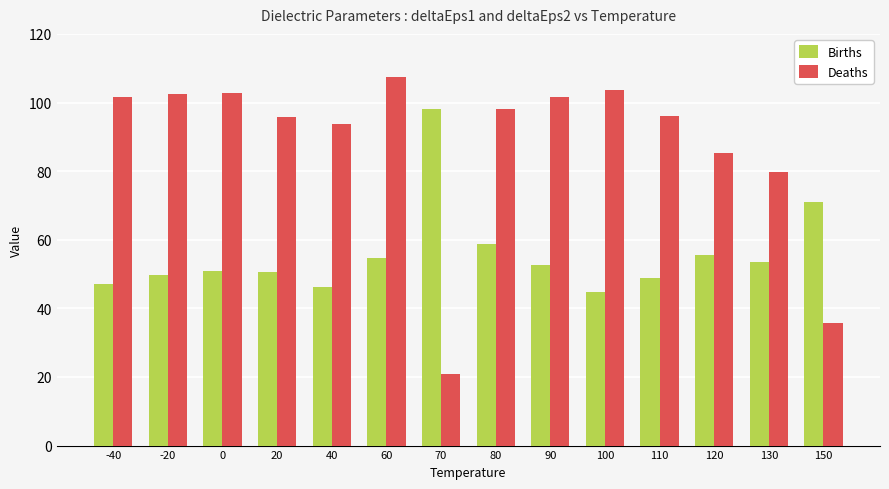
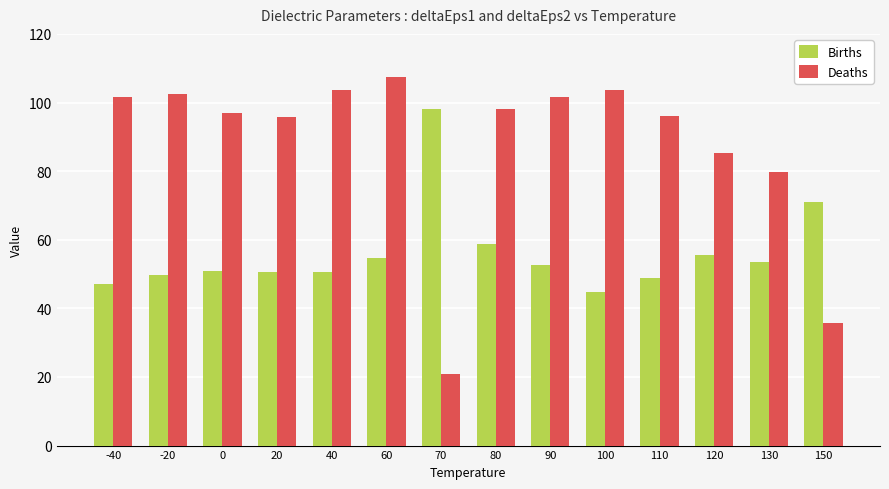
  {
    "Births": {
      "-40": 47,
      "-20": 50,
      "0": 51,
      "20": 51,
-     "40": 46,
+     "40": 51,
      "60": 55,
      "70": 98,
      "80": 59,
      "90": 53,
      "100": 45,
      "110": 49,
      "120": 56,
      "130": 54,
      "150": 71
    },
    "Deaths": {
      "-40": 102,
      "-20": 103,
-     "0": 103,
+     "0": 97,
      "20": 96,
-     "40": 94,
+     "40": 104,
      "60": 107,
      "70": 21,
      "80": 98,
      "90": 102,
      "100": 104,
      "110": 96,
      "120": 85,
      "130": 80,
      "150": 36
    }
  }
